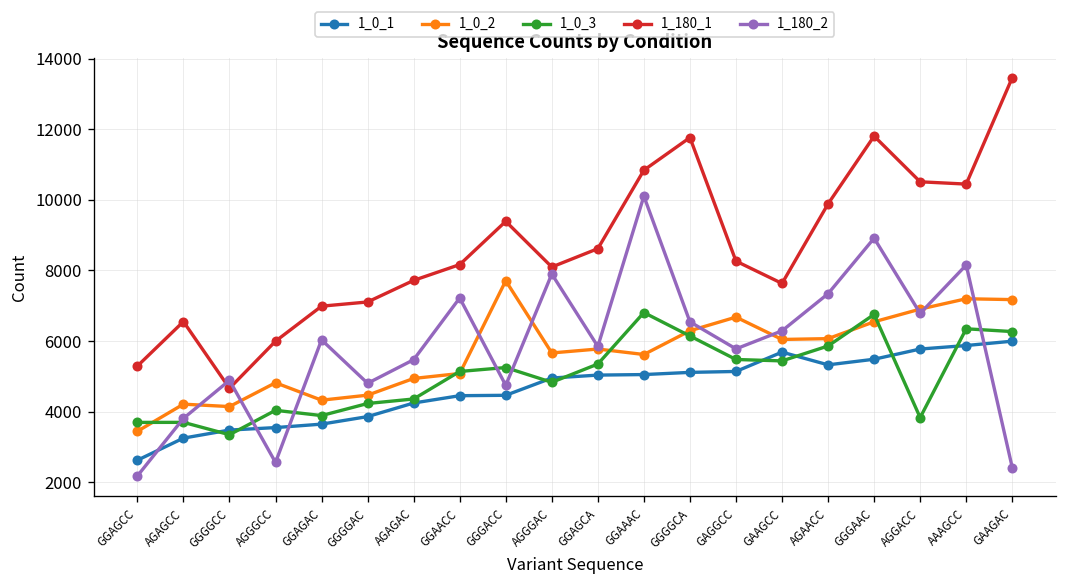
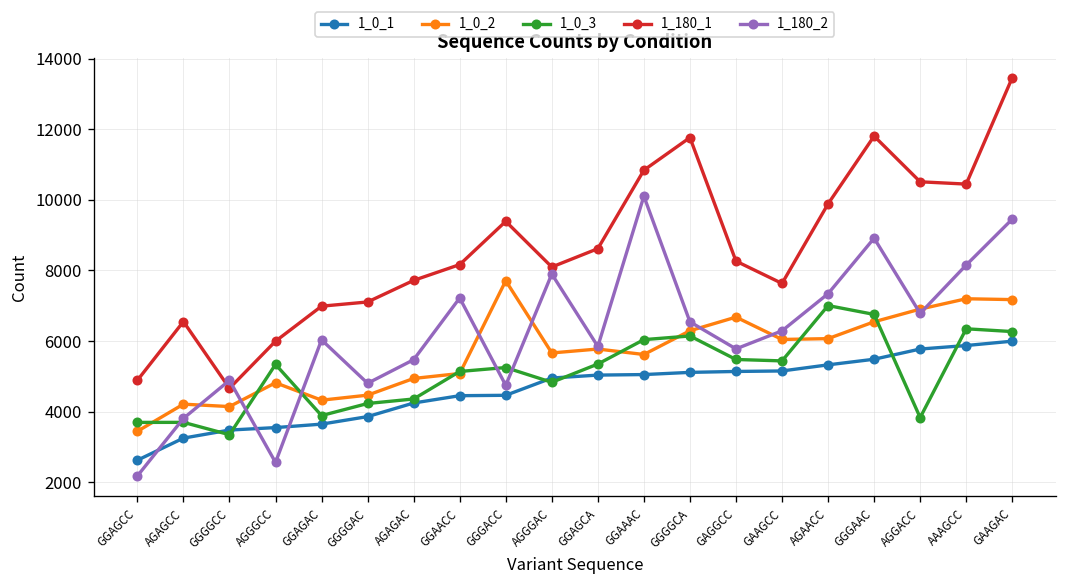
  {
    "1_0_1": {
      "GGAGCC": 2600,
      "AGAGCC": 3300,
      "GGGGCC": 3500,
      "AGGGCC": 3600,
      "GGAGAC": 3700,
      "GGGGAC": 3900,
      "AGAGAC": 4200,
      "GGAACC": 4500,
      "GGGACC": 4500,
      "AGGGAC": 5000,
      "GGAGCA": 5000,
      "GGAAAC": 5100,
      "GGGGCA": 5100,
      "GAGGCC": 5100,
-     "GAAGCC": 5700,
+     "GAAGCC": 5200,
      "AGAACC": 5300,
      "GGGAAC": 5500,
      "AGGACC": 5800,
      "AAAGCC": 5900,
      "GAAGAC": 6000
    },
    "1_0_2": {
      "GGAGCC": 3400,
      "AGAGCC": 4200,
      "GGGGCC": 4100,
      "AGGGCC": 4800,
      "GGAGAC": 4300,
      "GGGGAC": 4500,
      "AGAGAC": 4900,
      "GGGACC": 7700,
      "AGGGAC": 5700,
      "GGAAAC": 5600,
      "GGGGCA": 6300,
      "GAGGCC": 6700,
      "GAAGCC": 6000,
      "AGAACC": 6100,
      "GGGAAC": 6500,
      "AGGACC": 6900,
      "AAAGCC": 7200,
      "GAAGAC": 7200
    },
    "1_0_3": {
      "GGAGCC": 3700,
      "AGAGCC": 3700,
      "GGGGCC": 3400,
-     "AGGGCC": 4000,
+     "AGGGCC": 5300,
      "GGAGAC": 3900,
      "GGGGAC": 4200,
      "AGAGAC": 4400,
      "GGGACC": 5300,
      "AGGGAC": 4800,
      "GGAGCA": 5400,
-     "GGAAAC": 6800,
+     "GGAAAC": 6000,
      "GGGGCA": 6100,
      "GAGGCC": 5500,
      "GAAGCC": 5400,
-     "AGAACC": 5900,
+     "AGAACC": 7000,
      "GGGAAC": 6800,
      "AGGACC": 3800,
      "AAAGCC": 6400,
      "GAAGAC": 6300
    },
    "1_180_1": {
-     "GGAGCC": 5300,
+     "GGAGCC": 4900,
      "AGAGCC": 6600,
      "GGGGCC": 4700,
      "AGGGCC": 6000,
      "GGAGAC": 7000,
      "GGGGAC": 7100,
      "AGAGAC": 7700,
      "GGAACC": 8200,
      "GGGACC": 9400,
      "AGGGAC": 8100,
      "GGAGCA": 8600,
      "GGAAAC": 10800,
      "GGGGCA": 11800,
      "GAGGCC": 8300,
      "GAAGCC": 7600,
      "AGAACC": 9900,
      "GGGAAC": 11800,
      "AGGACC": 10500,
      "AAAGCC": 10400,
      "GAAGAC": 13500
    },
    "1_180_2": {
      "GGAGCC": 2200,
      "AGAGCC": 3800,
      "GGGGCC": 4900,
      "AGGGCC": 2600,
      "GGAGAC": 6000,
      "GGGGAC": 4800,
      "AGAGAC": 5500,
      "GGAACC": 7200,
      "GGGACC": 4700,
      "AGGGAC": 7900,
      "GGAAAC": 10100,
      "GGGGCA": 6500,
      "GAGGCC": 5800,
      "GAAGCC": 6300,
      "AGAACC": 7300,
      "GGGAAC": 8900,
      "AGGACC": 6800,
      "AAAGCC": 8200,
-     "GAAGAC": 2400
+     "GAAGAC": 9500
    }
  }
